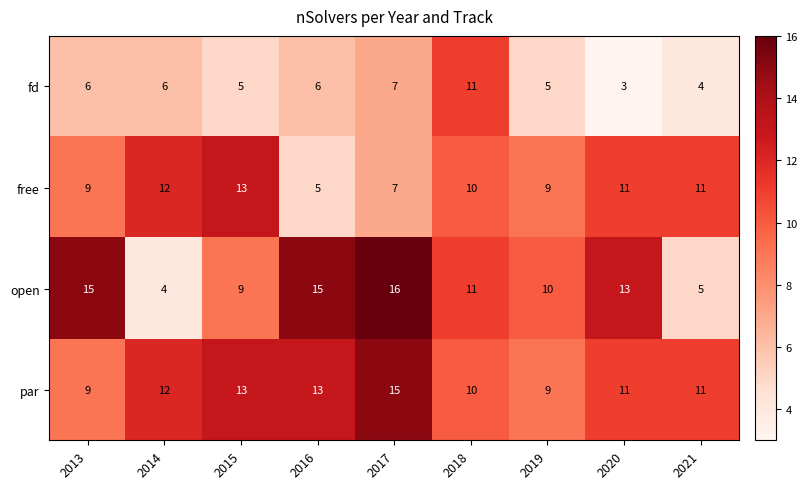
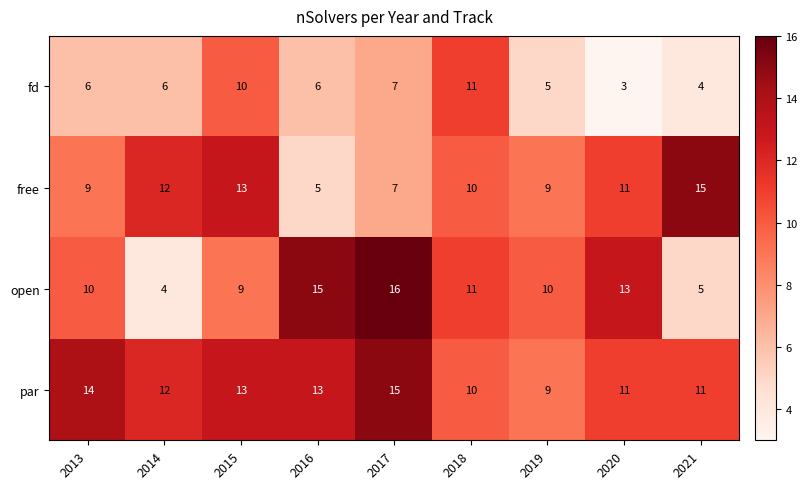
  {
    "fd": {
      "2013": 6,
      "2014": 6,
-     "2015": 5,
+     "2015": 10,
      "2016": 6,
      "2017": 7,
      "2018": 11,
      "2019": 5,
      "2020": 3,
      "2021": 4
    },
    "free": {
      "2013": 9,
      "2014": 12,
      "2015": 13,
      "2016": 5,
      "2017": 7,
      "2018": 10,
      "2019": 9,
      "2020": 11,
-     "2021": 11
+     "2021": 15
    },
    "open": {
-     "2013": 15,
+     "2013": 10,
      "2014": 4,
      "2015": 9,
      "2016": 15,
      "2017": 16,
      "2018": 11,
      "2019": 10,
      "2020": 13,
      "2021": 5
    },
    "par": {
-     "2013": 9,
+     "2013": 14,
      "2014": 12,
      "2015": 13,
      "2016": 13,
      "2017": 15,
      "2018": 10,
      "2019": 9,
      "2020": 11,
      "2021": 11
    }
  }
